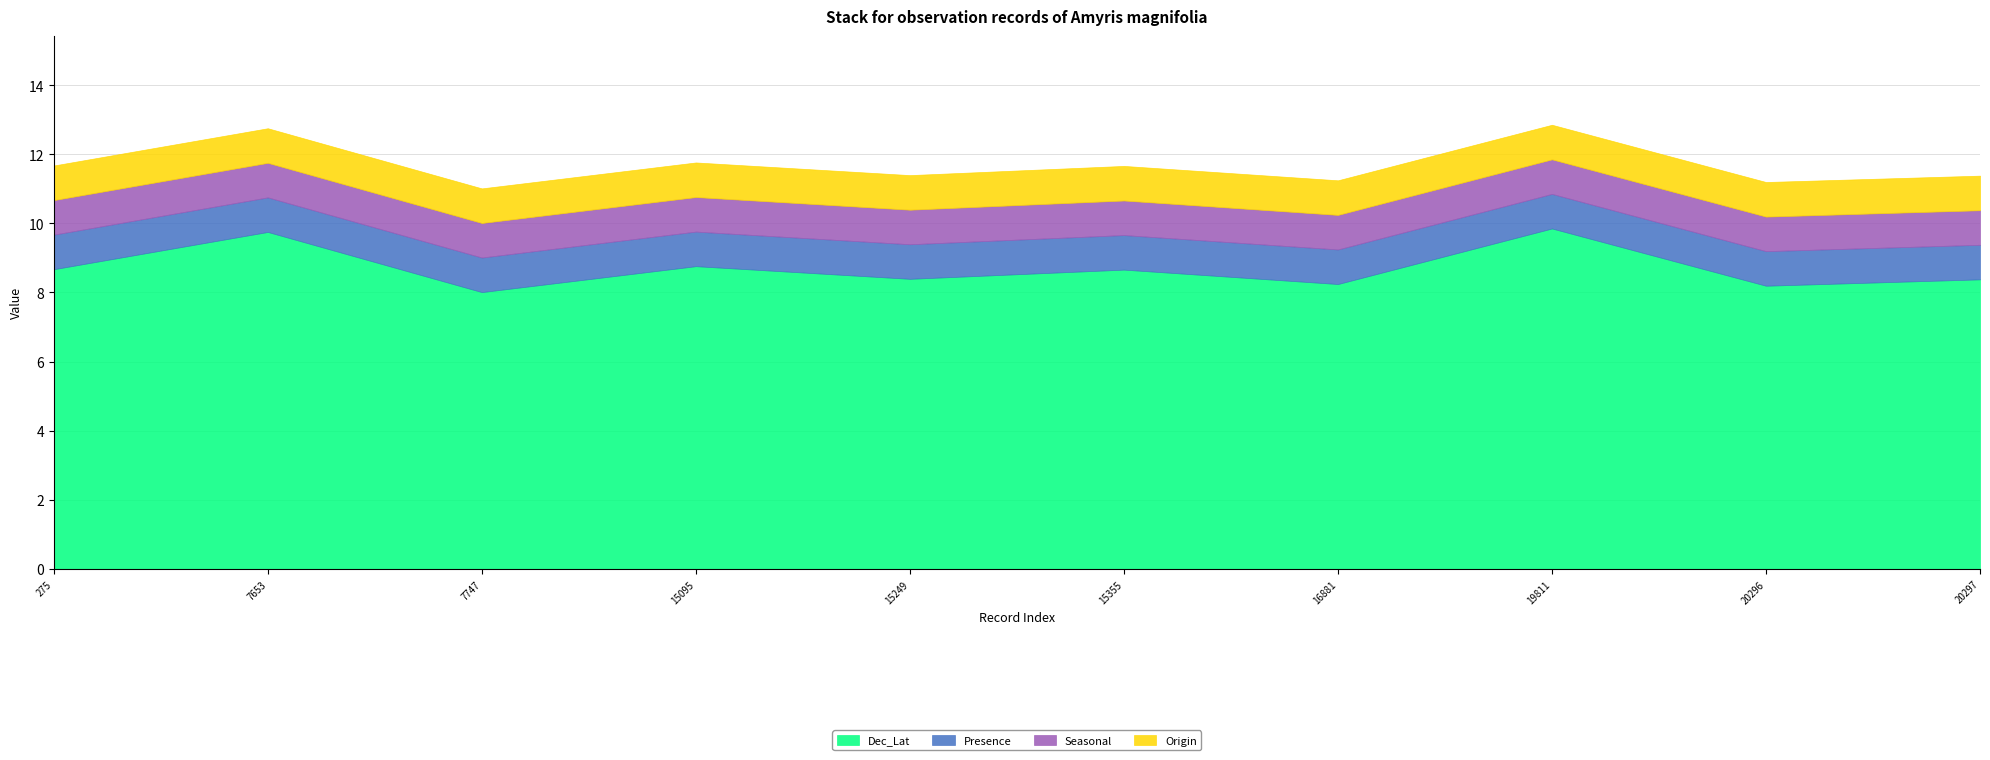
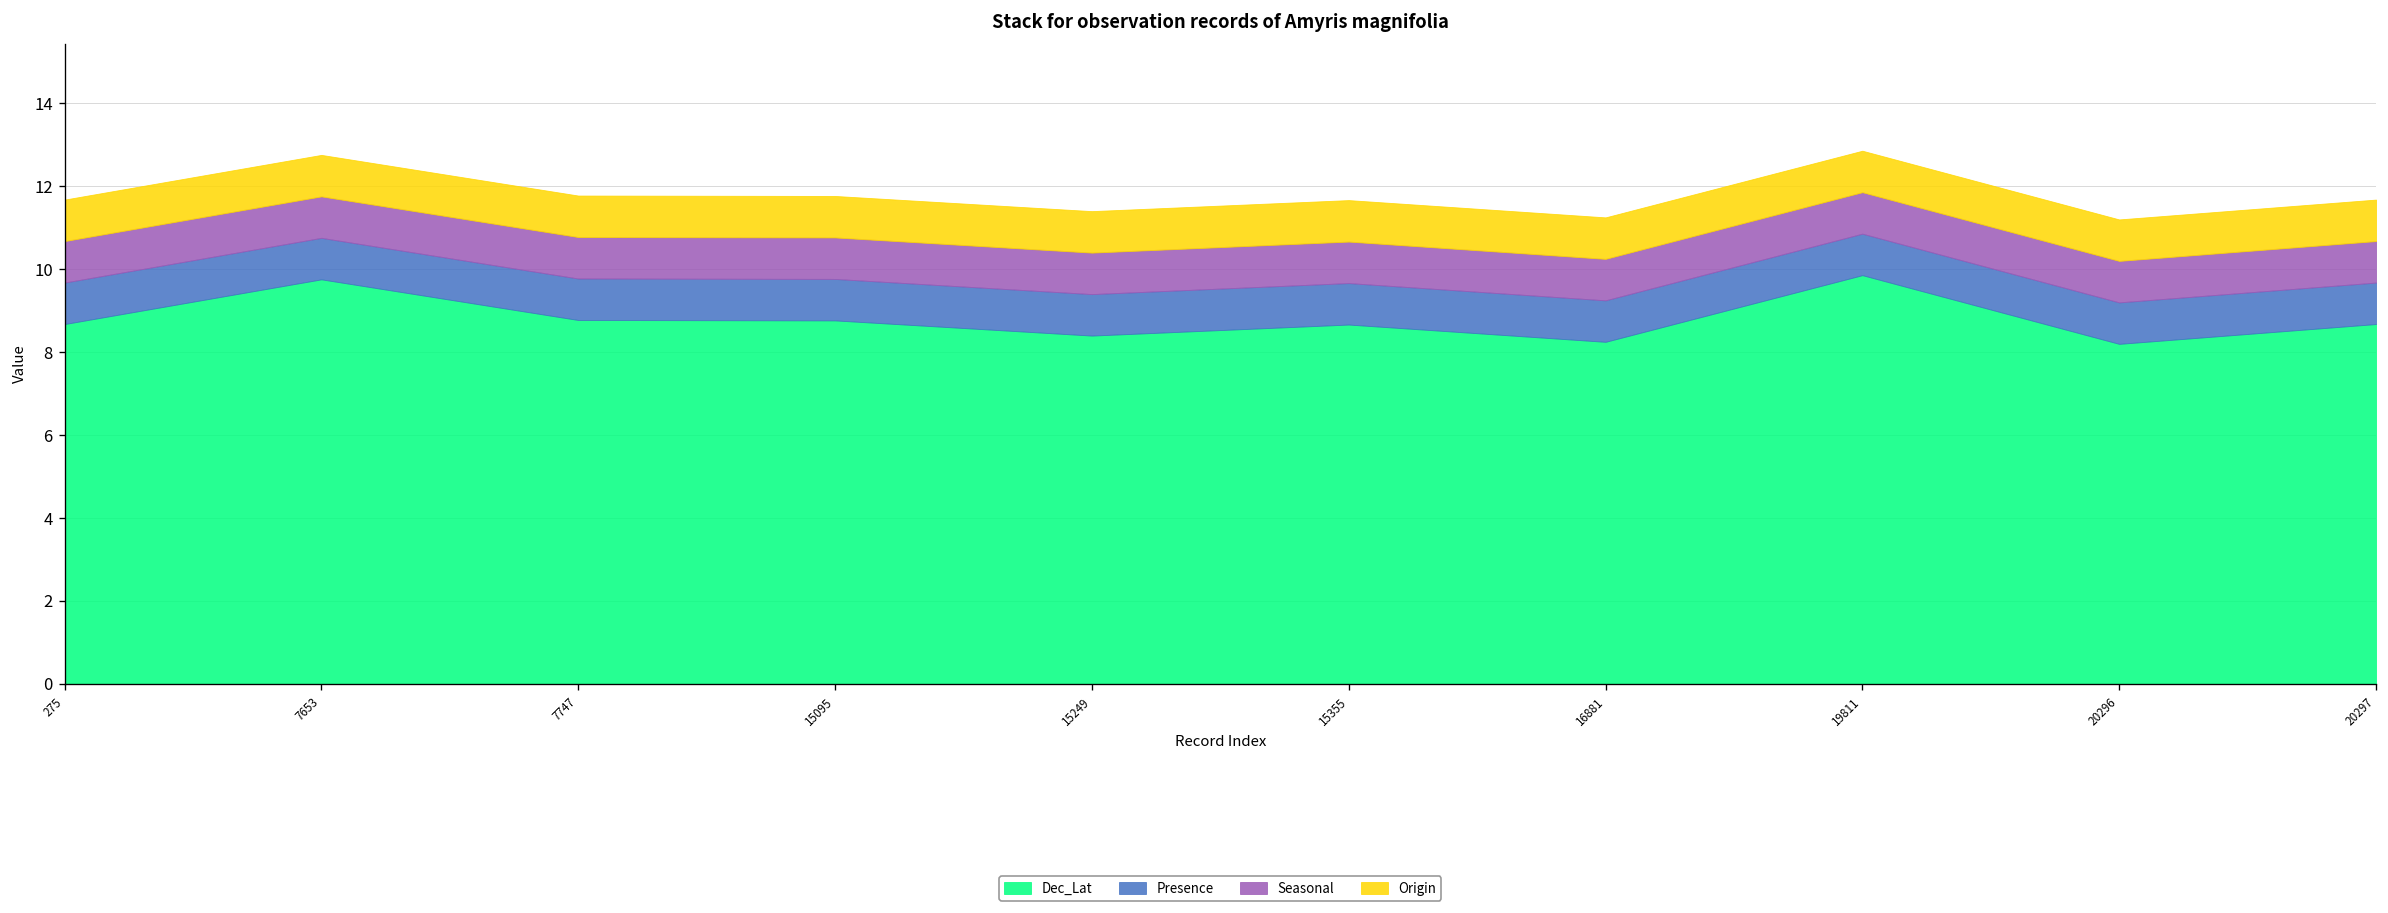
  {
    "Dec_Lat": {
      "275": 8.7,
      "7653": 9.8,
-     "7747": 8.0,
+     "7747": 8.8,
      "15095": 8.8,
      "15249": 8.4,
      "15355": 8.7,
      "16881": 8.2,
      "19811": 9.9,
      "20296": 8.2,
-     "20297": 8.4
+     "20297": 8.7
    },
    "Presence": {
      "275": 1.0,
      "7653": 1.0,
      "7747": 1.0,
      "15095": 1.0,
      "15249": 1.0,
      "15355": 1.0,
      "16881": 1.0,
      "19811": 1.0,
      "20296": 1.0,
      "20297": 1.0
    },
    "Seasonal": {
      "275": 1.0,
      "7653": 1.0,
      "7747": 1.0,
      "15095": 1.0,
      "15249": 1.0,
      "15355": 1.0,
      "16881": 1.0,
      "19811": 1.0,
      "20296": 1.0,
      "20297": 1.0
    },
    "Origin": {
      "275": 1.0,
      "7653": 1.0,
      "7747": 1.0,
      "15095": 1.0,
      "15249": 1.0,
      "15355": 1.0,
      "16881": 1.0,
      "19811": 1.0,
      "20296": 1.0,
      "20297": 1.0
    }
  }
